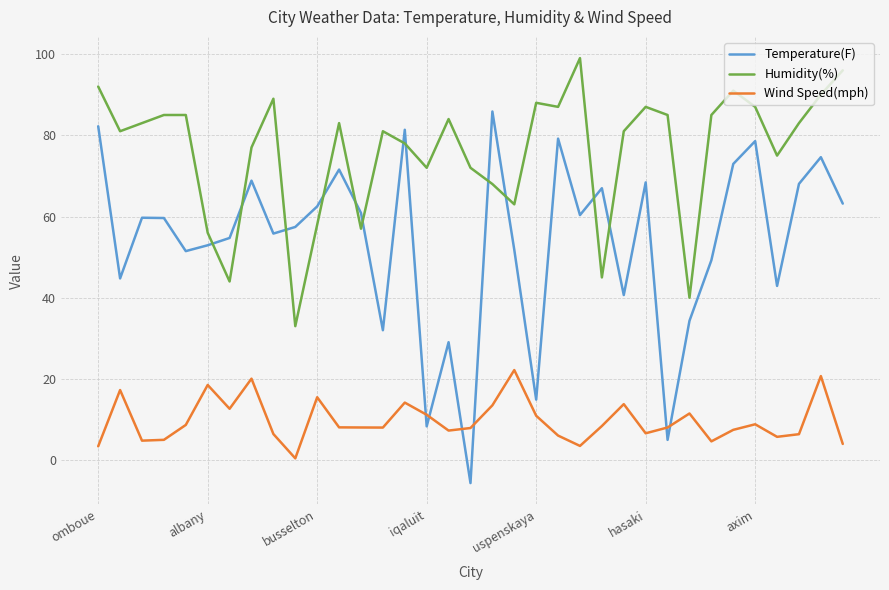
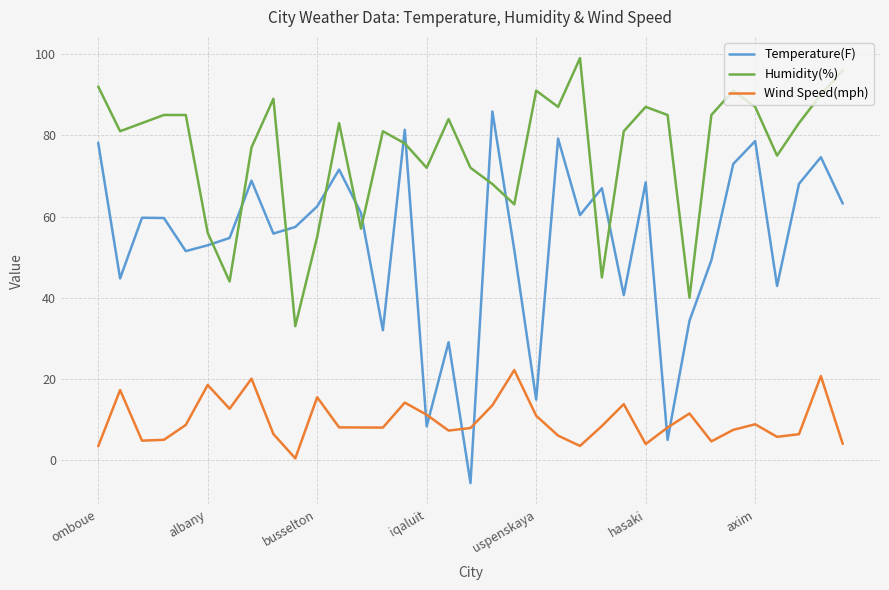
  {
    "Temperature(F)": {
-     "omboue": 82,
+     "omboue": 78,
      "albany": 53,
      "busselton": 62,
      "iqaluit": 8,
      "uspenskaya": 15,
      "hasaki": 68,
      "axim": 79
    },
    "Humidity(%)": {
      "omboue": 92,
      "albany": 56,
-     "busselton": 58,
+     "busselton": 55,
      "iqaluit": 72,
-     "uspenskaya": 88,
+     "uspenskaya": 91,
      "hasaki": 87,
      "axim": 87
    },
    "Wind Speed(mph)": {
      "omboue": 3,
      "albany": 19,
      "busselton": 16,
      "iqaluit": 11,
      "uspenskaya": 11,
-     "hasaki": 7,
+     "hasaki": 4,
      "axim": 9
    }
  }
